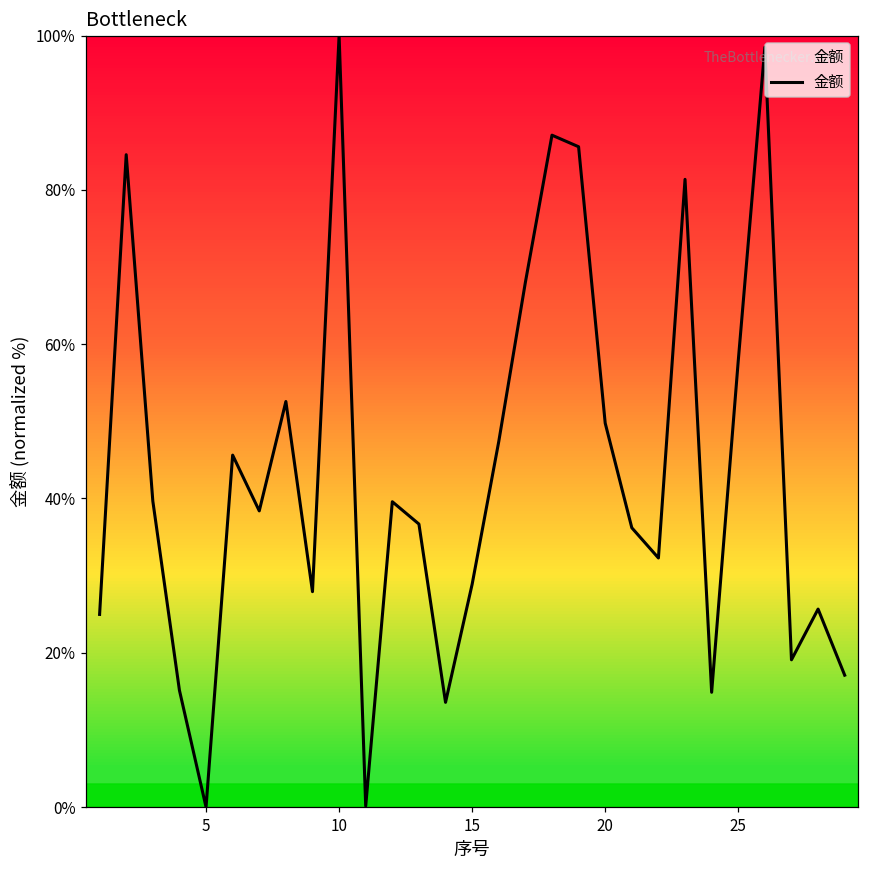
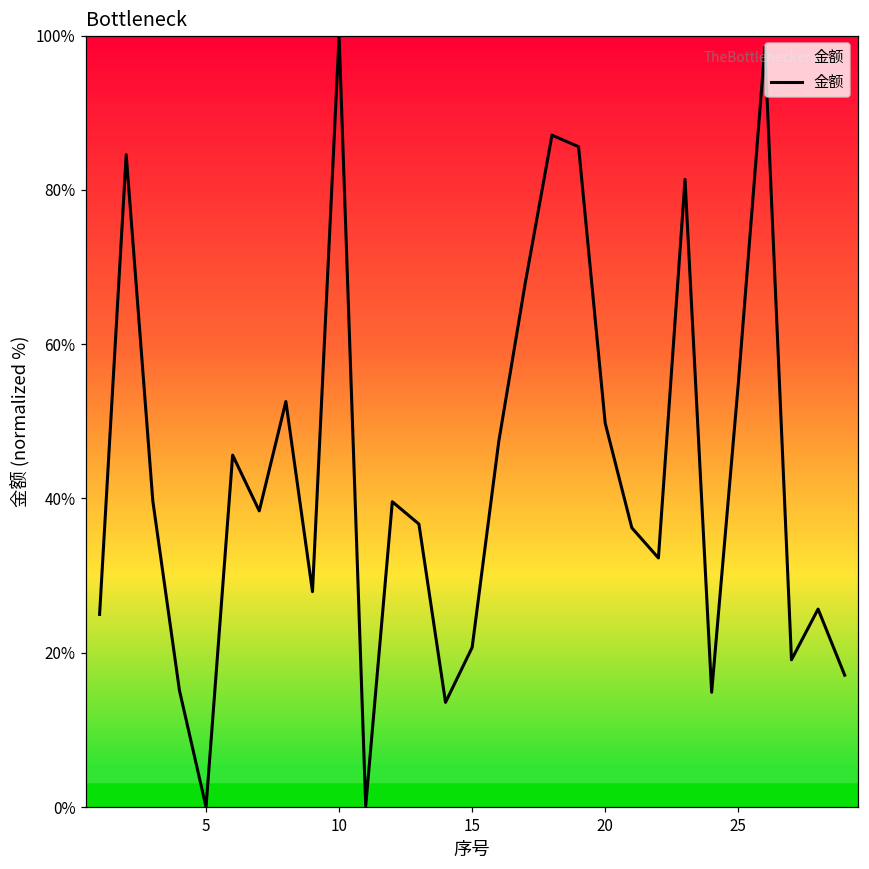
  {
    "10": "100%",
-   "15": "29%",
+   "15": "21%",
    "20": "50%",
-   "25": "58%"
+   "25": "55%"
  }
